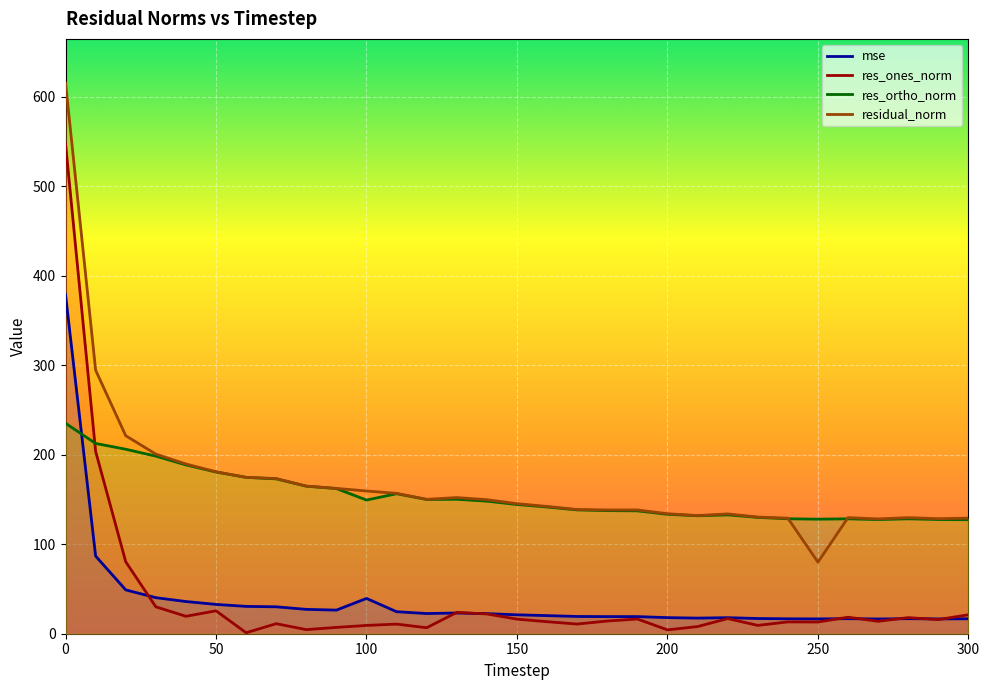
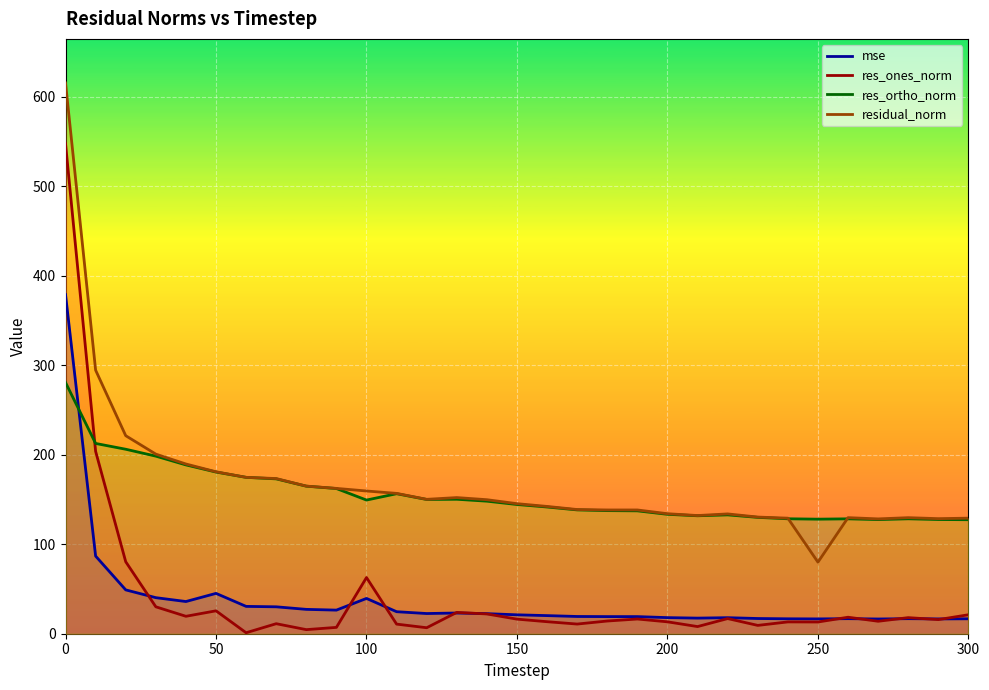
  {
    "mse": {
      "0": 380,
-     "50": 30,
+     "50": 50,
      "100": 40,
      "150": 20,
      "200": 20,
      "250": 20,
      "300": 20
    },
    "res_ones_norm": {
      "0": 550,
      "50": 30,
-     "100": 10,
+     "100": 60,
      "150": 20,
-     "200": 0,
+     "200": 10,
      "250": 10,
      "300": 20
    },
    "res_ortho_norm": {
-     "0": 240,
+     "0": 280,
      "100": 150,
      "250": 130
    },
    "residual_norm": {
      "0": 620,
      "100": 160,
      "250": 80
    }
  }
